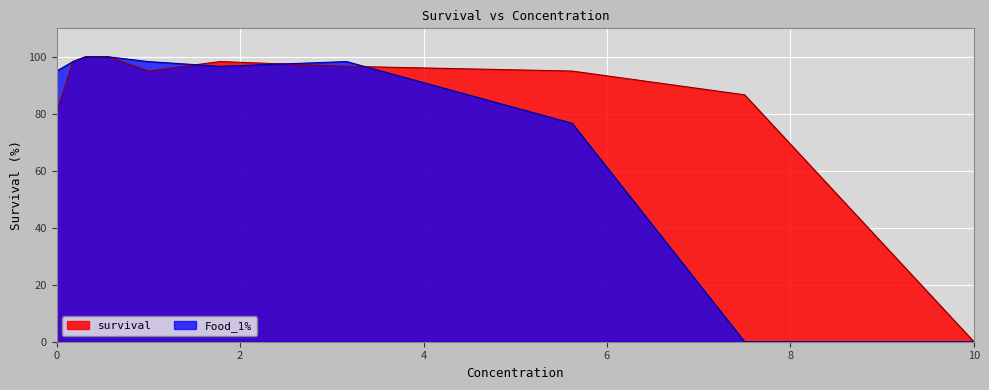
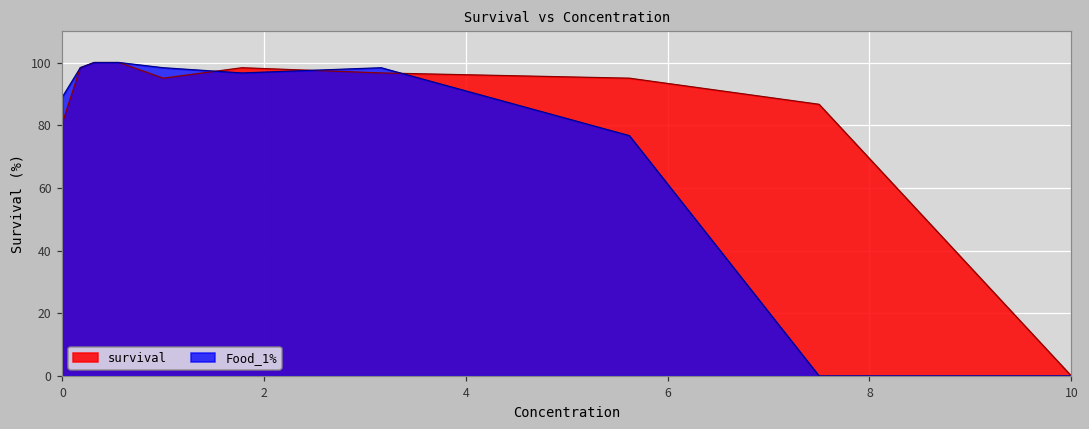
  {
    "survival": {
      "0": 81
    },
    "Food_1%": {
-     "0": 95
+     "0": 89
    }
  }
